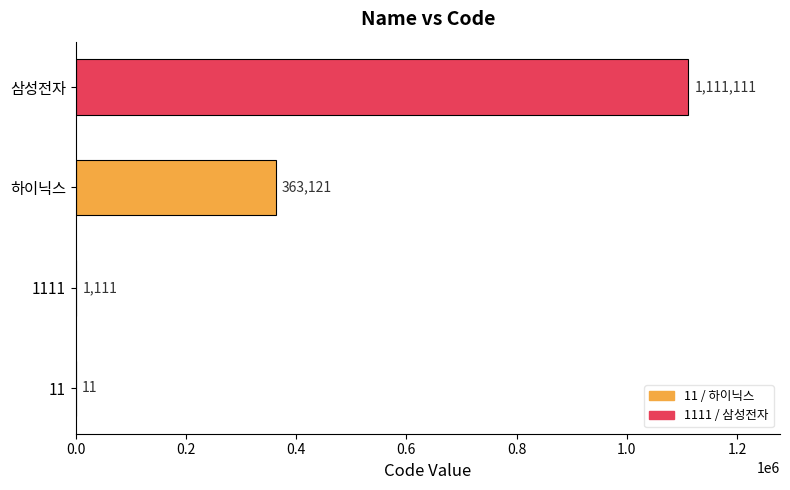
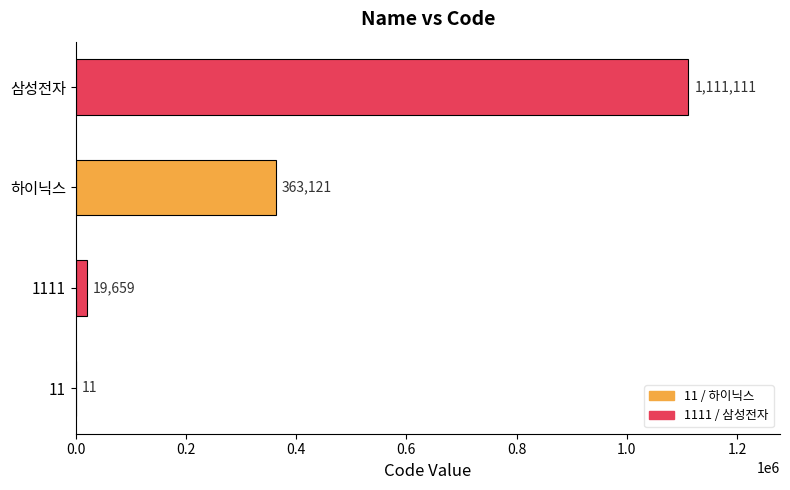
  {
    "삼성전자": "1,111,111",
    "하이닉스": "363,121",
-   "1111": "1,111",
+   "1111": "19,659",
    "11": "11"
  }
